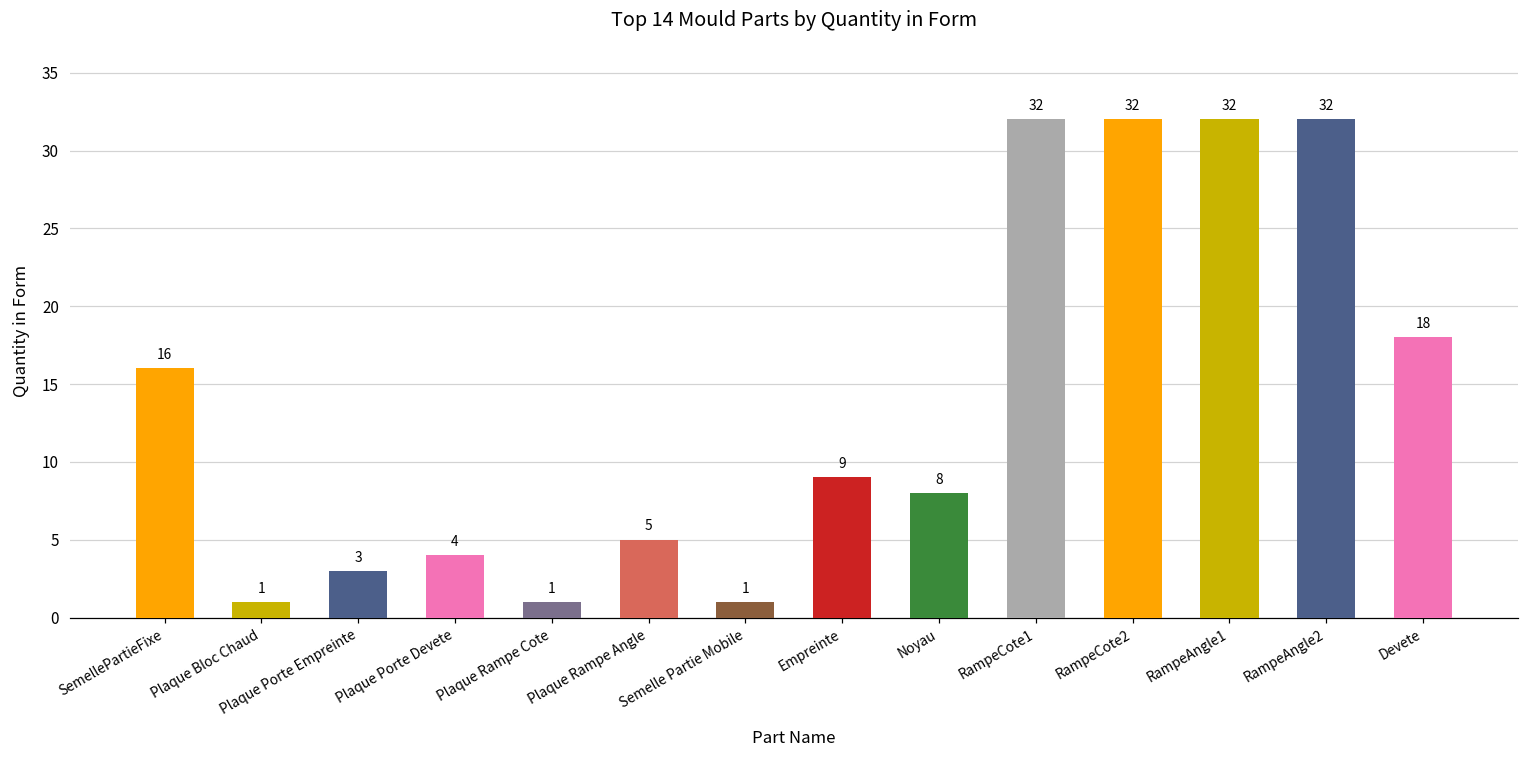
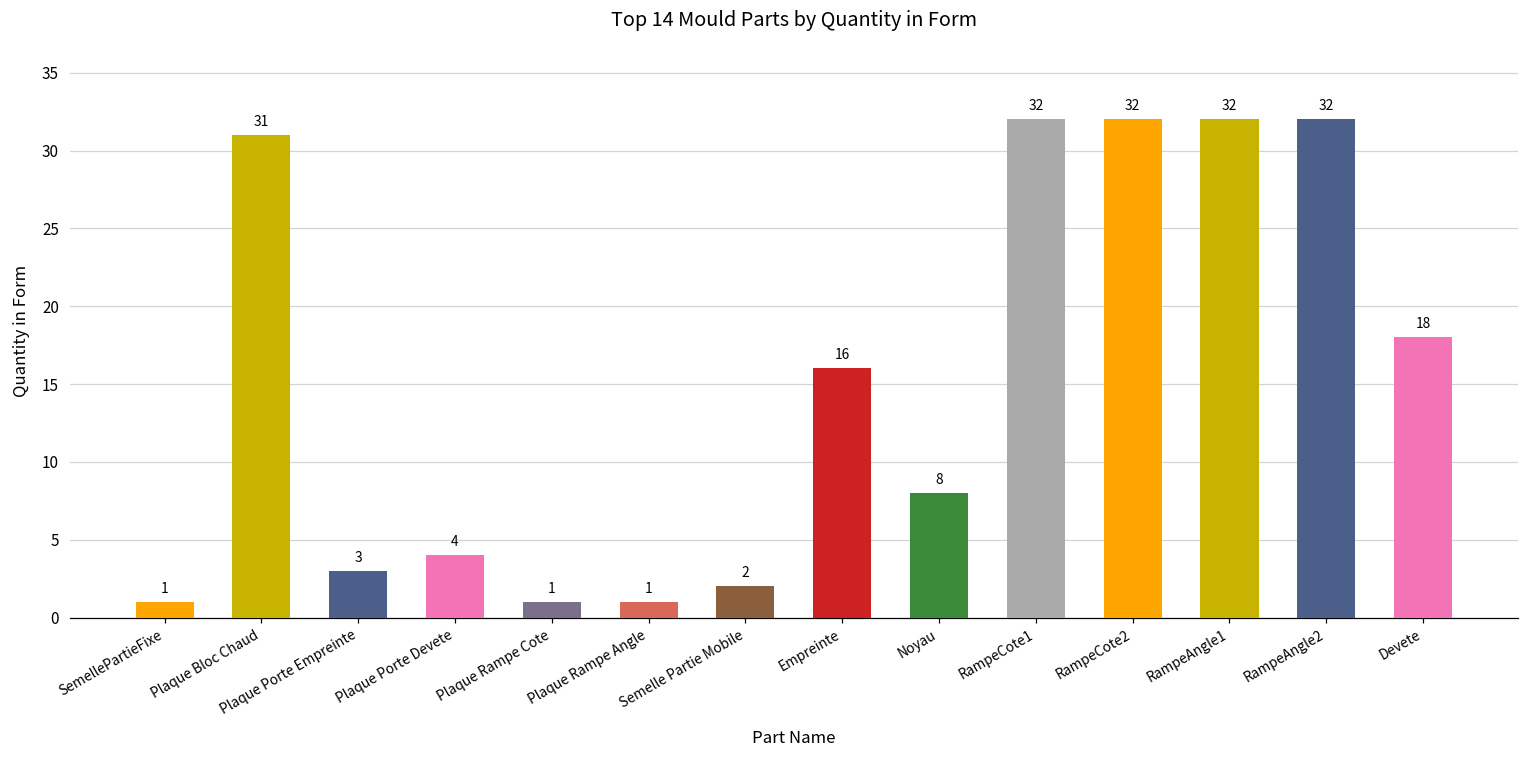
  {
-   "SemellePartieFixe": 16,
-   "Plaque Bloc Chaud": 1,
+   "SemellePartieFixe": 1,
+   "Plaque Bloc Chaud": 31,
    "Plaque Porte Empreinte": 3,
    "Plaque Porte Devete": 4,
    "Plaque Rampe Cote": 1,
-   "Plaque Rampe Angle": 5,
-   "Semelle Partie Mobile": 1,
-   "Empreinte": 9,
+   "Plaque Rampe Angle": 1,
+   "Semelle Partie Mobile": 2,
+   "Empreinte": 16,
    "Noyau": 8,
    "RampeCote1": 32,
    "RampeCote2": 32,
    "RampeAngle1": 32,
    "RampeAngle2": 32,
    "Devete": 18
  }
